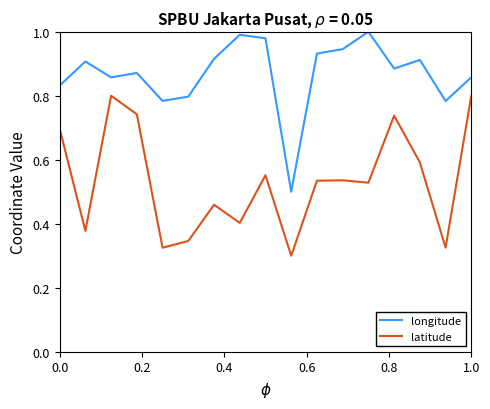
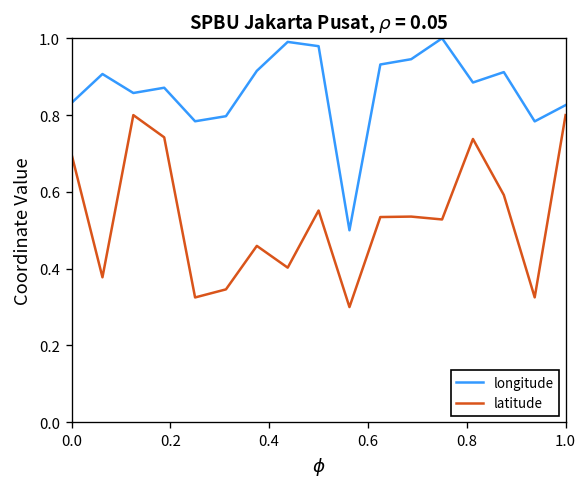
  {
    "longitude": {
      "0.0": 0.83,
-     "1.0": 0.86
+     "1.0": 0.83
    },
    "latitude": {
      "0.0": 0.70,
      "1.0": 0.80
    }
  }
